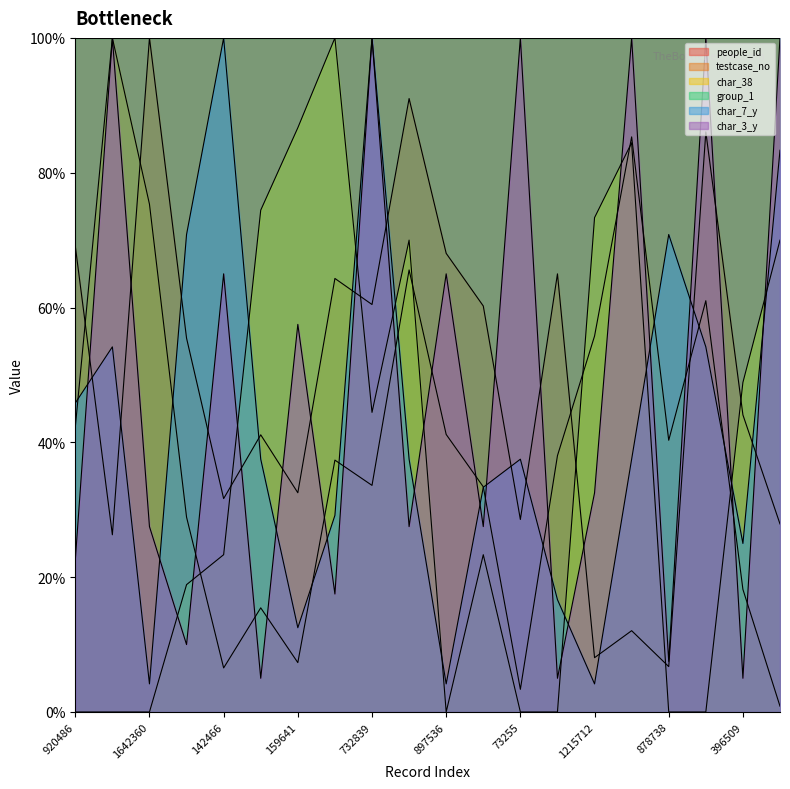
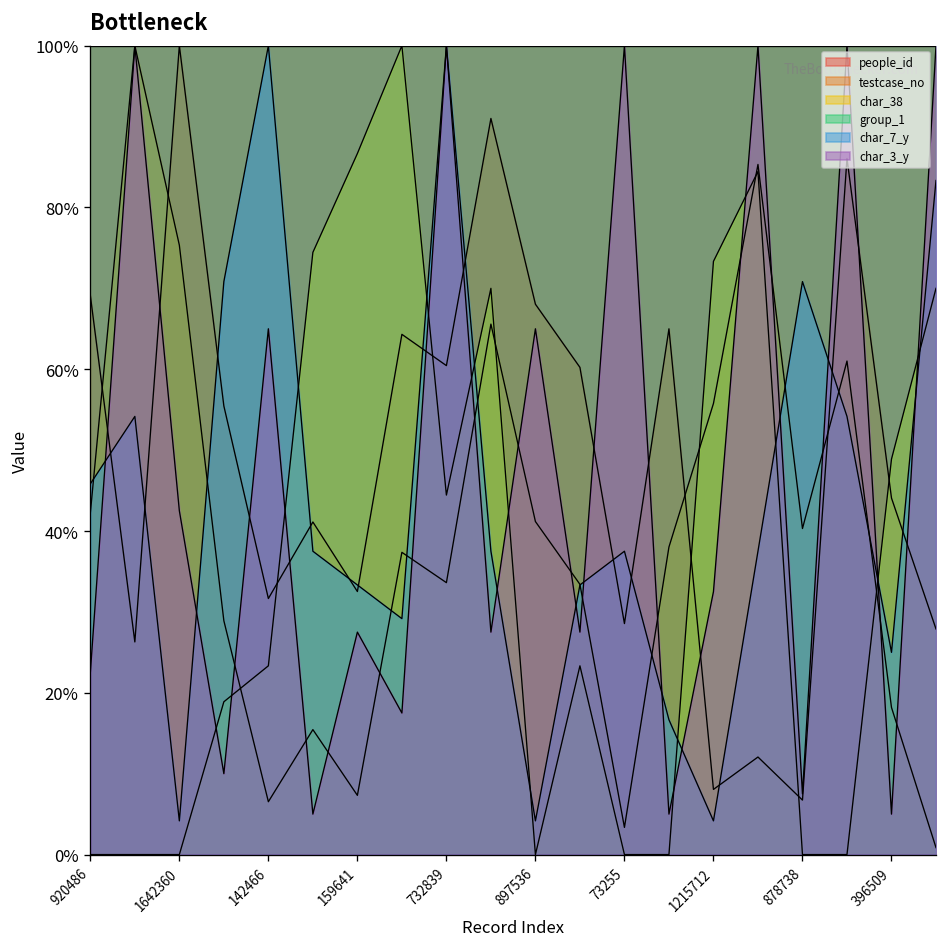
  {
    "group_1": {
      "920486": "100%",
      "159641": "100%",
      "897536": "100%",
      "1215712": "100%",
      "878738": "100%",
      "396509": "100%"
    },
    "char_7_y": {
      "920486": "46%",
      "1642360": "4%",
-     "159641": "13%",
+     "159641": "33%",
      "897536": "4%",
      "73255": "38%",
      "1215712": "4%",
      "878738": "71%",
      "396509": "25%"
    },
    "char_3_y": {
      "920486": "23%",
-     "1642360": "28%",
+     "1642360": "43%",
      "142466": "65%",
-     "159641": "57%",
+     "159641": "28%",
      "897536": "65%",
      "1215712": "33%",
      "878738": "8%",
      "396509": "5%"
    }
  }
